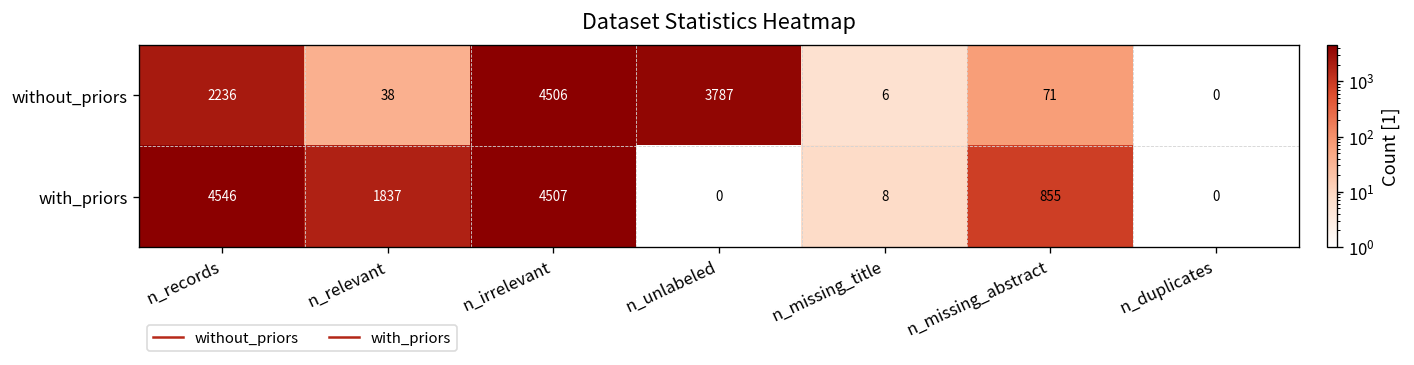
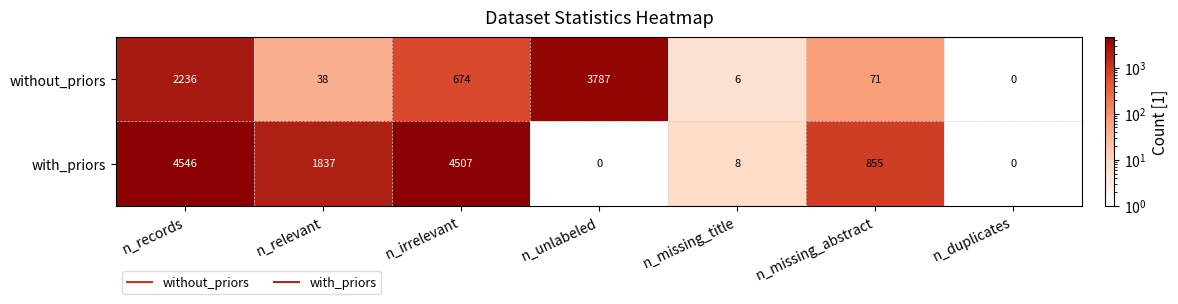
  {
    "without_priors": {
      "n_records": 2236,
      "n_relevant": 38,
-     "n_irrelevant": 4506,
+     "n_irrelevant": 674,
      "n_unlabeled": 3787,
      "n_missing_title": 6,
      "n_missing_abstract": 71,
      "n_duplicates": 0
    },
    "with_priors": {
      "n_records": 4546,
      "n_relevant": 1837,
      "n_irrelevant": 4507,
      "n_unlabeled": 0,
      "n_missing_title": 8,
      "n_missing_abstract": 855,
      "n_duplicates": 0
    }
  }
